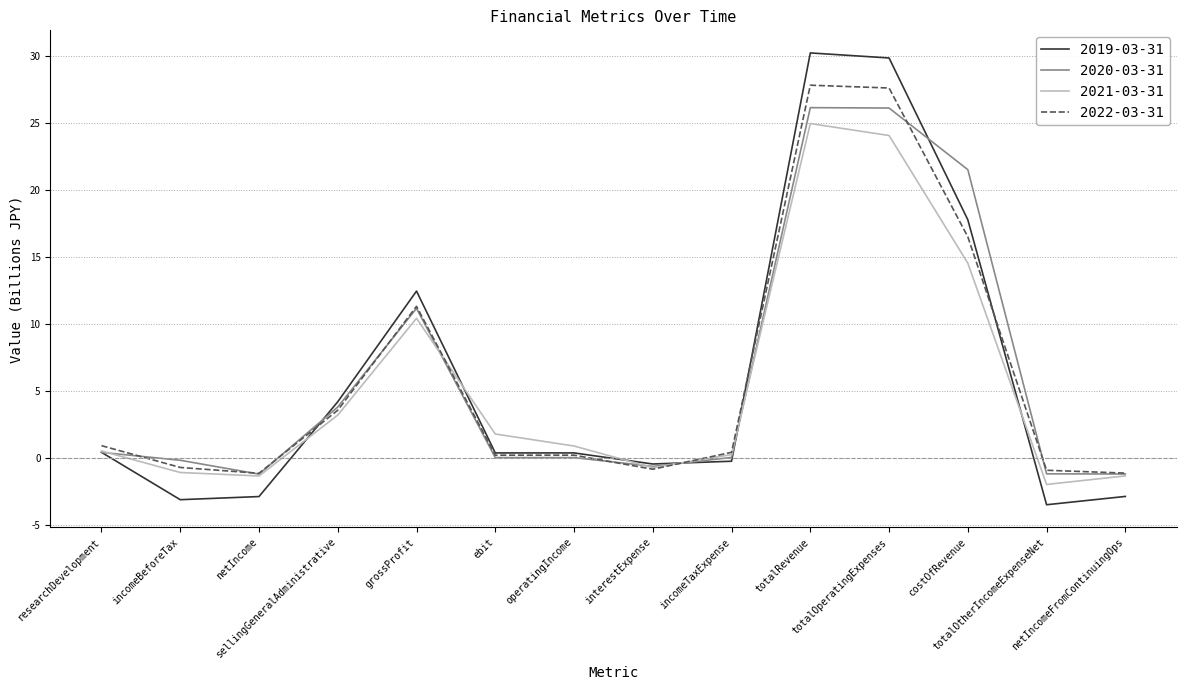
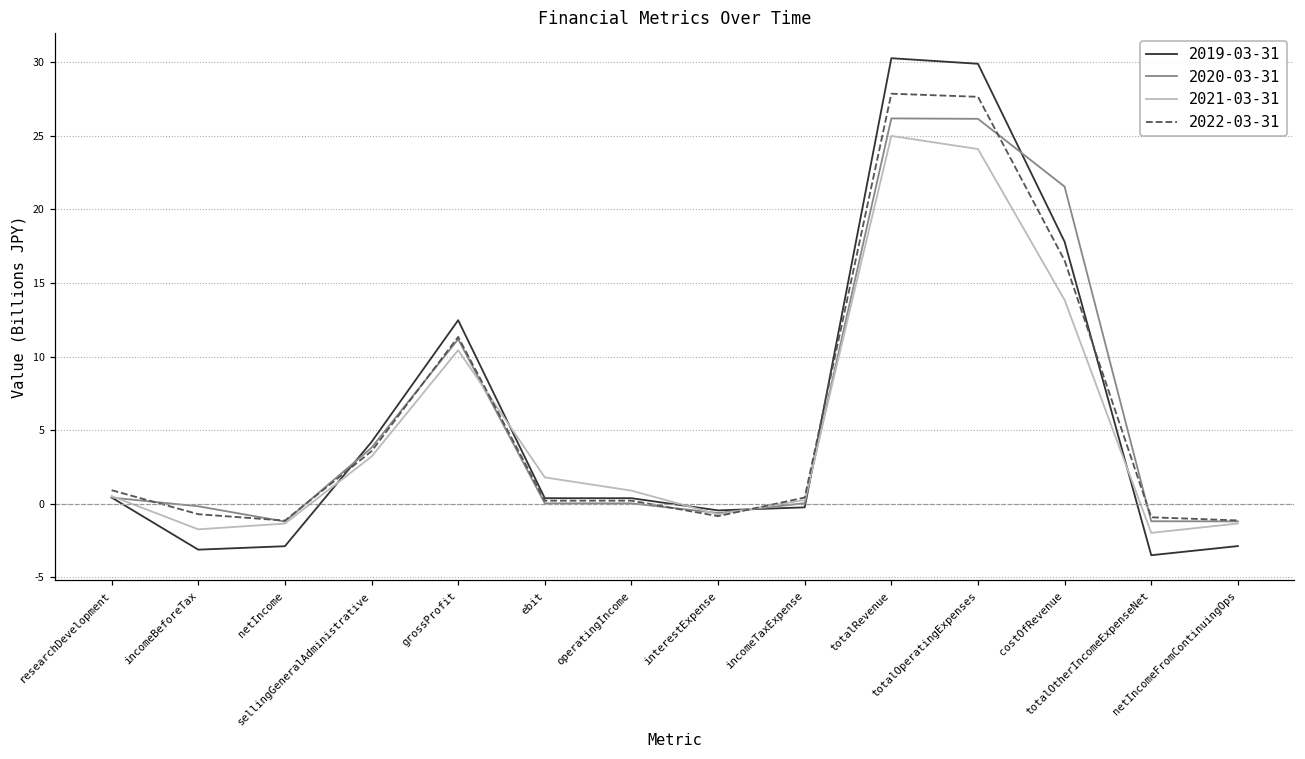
  {
    "2020-03-31": {
      "incomeBeforeTax": -0.2,
      "sellingGeneralAdministrative": 3.8,
      "incomeTaxExpense": 0.0,
      "totalRevenue": 26.2,
      "totalOperatingExpenses": 26.1,
      "costOfRevenue": 21.5,
      "totalOtherIncomeExpenseNet": -1.2
    },
    "2021-03-31": {
-     "incomeBeforeTax": -1.1,
+     "incomeBeforeTax": -1.7,
      "sellingGeneralAdministrative": 3.2,
      "grossProfit": 10.4,
      "ebit": 1.8,
      "operatingIncome": 0.9,
      "totalRevenue": 25.0,
      "totalOperatingExpenses": 24.1,
-     "costOfRevenue": 14.5,
+     "costOfRevenue": 13.8,
      "totalOtherIncomeExpenseNet": -2.0
    }
  }
